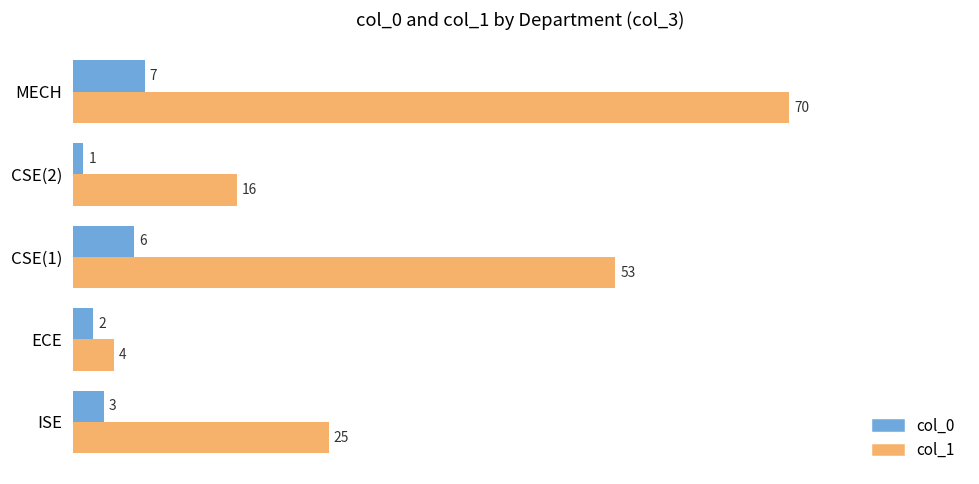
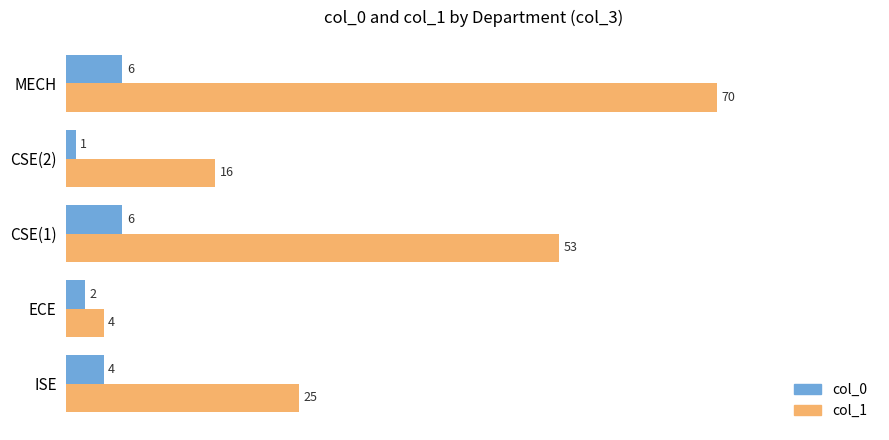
  {
    "col_0": {
-     "MECH": 7,
+     "MECH": 6,
      "CSE(2)": 1,
      "CSE(1)": 6,
      "ECE": 2,
-     "ISE": 3
+     "ISE": 4
    },
    "col_1": {
      "MECH": 70,
      "CSE(2)": 16,
      "CSE(1)": 53,
      "ECE": 4,
      "ISE": 25
    }
  }
